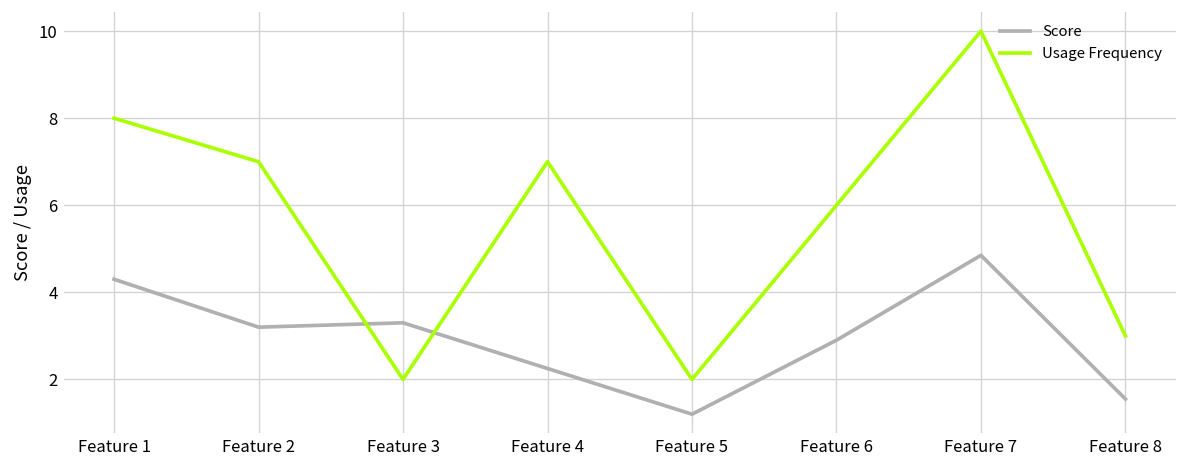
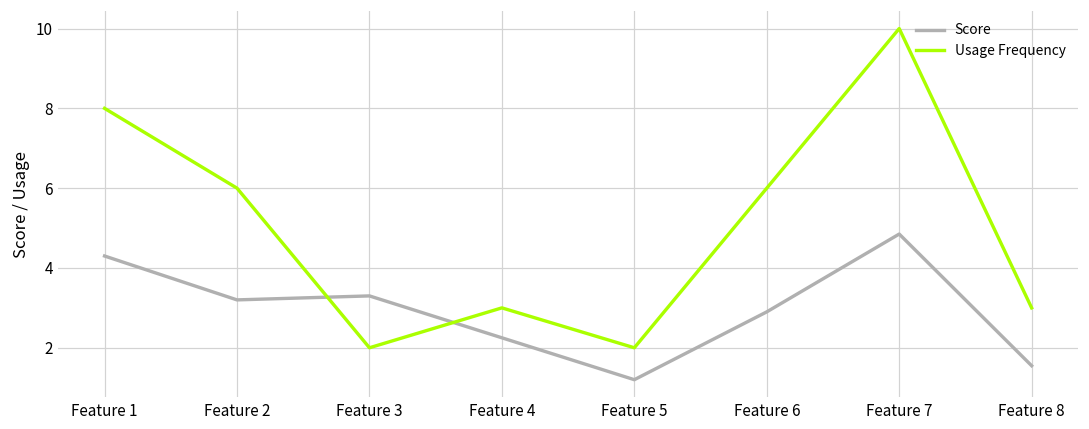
  {
    "Score": {
      "Feature 1": 4.3,
      "Feature 2": 3.2,
      "Feature 3": 3.3,
      "Feature 4": 2.3,
      "Feature 5": 1.2,
      "Feature 6": 2.9,
      "Feature 7": 4.9,
      "Feature 8": 1.6
    },
    "Usage Frequency": {
      "Feature 1": 8,
-     "Feature 2": 7,
+     "Feature 2": 6,
      "Feature 3": 2,
-     "Feature 4": 7,
+     "Feature 4": 3,
      "Feature 5": 2,
      "Feature 6": 6,
      "Feature 7": 10,
      "Feature 8": 3
    }
  }
